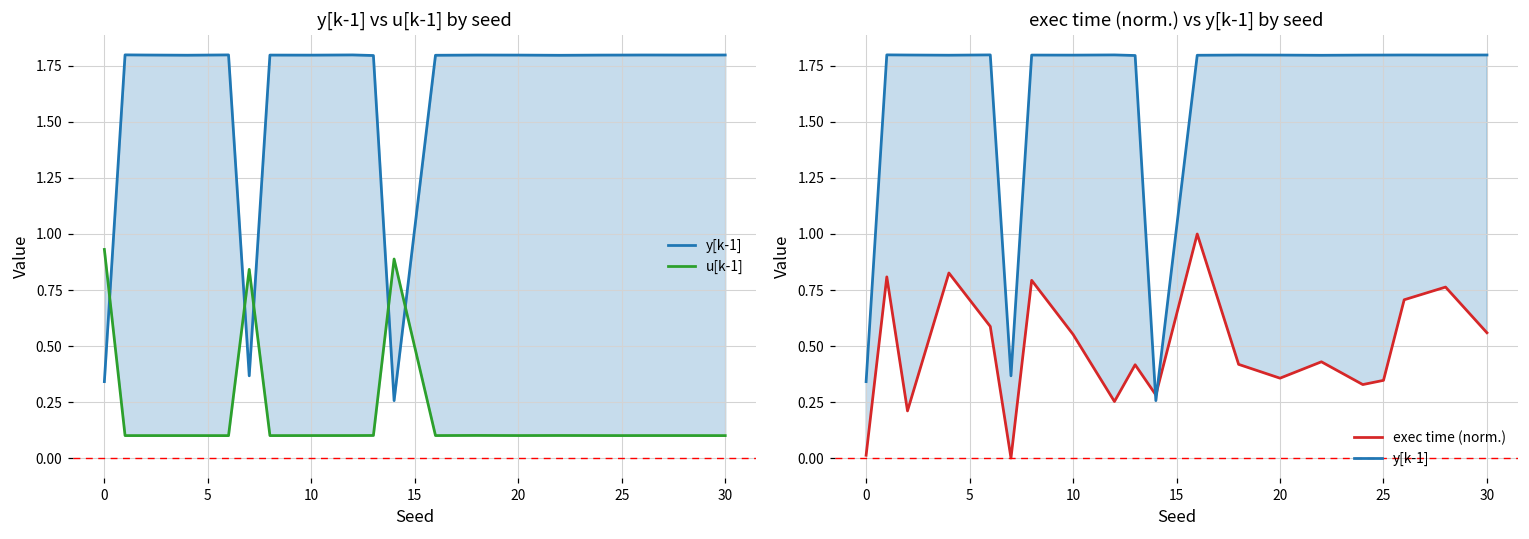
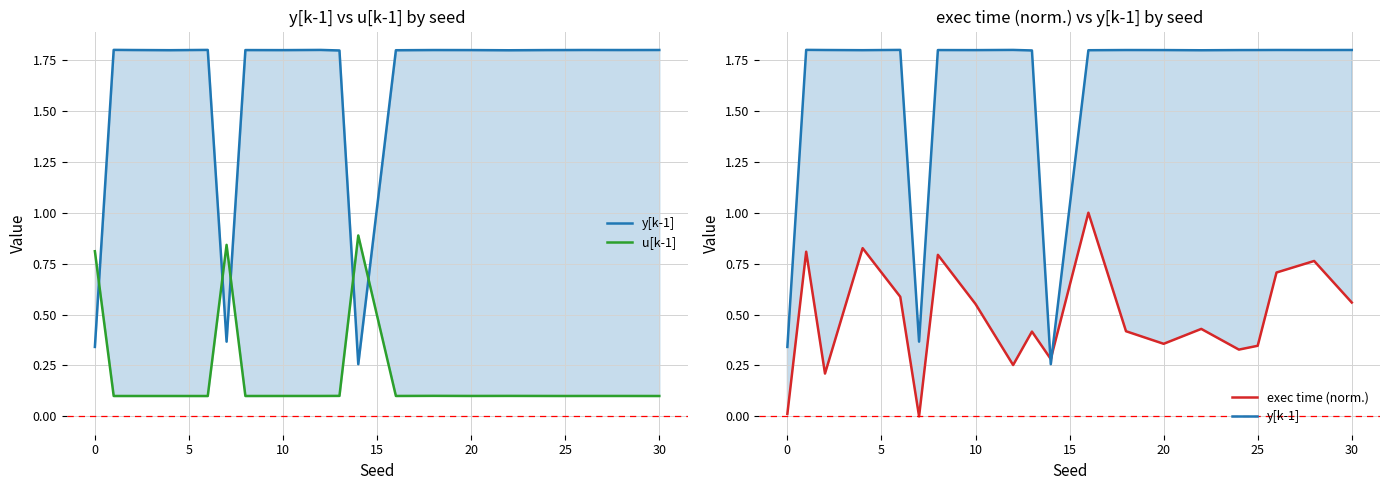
  {
    "y[k-1] vs u[k-1] by seed": {
      "u[k-1]": {
-       "0": 0.93,
+       "0": 0.81,
        "10": 0.10,
        "20": 0.10,
        "25": 0.10,
        "30": 0.10
      }
    },
    "exec time (norm.) vs y[k-1] by seed": {
      "exec time (norm.)": {
        "0": 0.01,
        "10": 0.55,
        "20": 0.36,
        "25": 0.35,
        "30": 0.56
      },
      "y[k-1]": {
        "0": 0.34,
        "10": 1.80,
        "20": 1.80,
        "25": 1.80,
        "30": 1.80
      }
    }
  }
